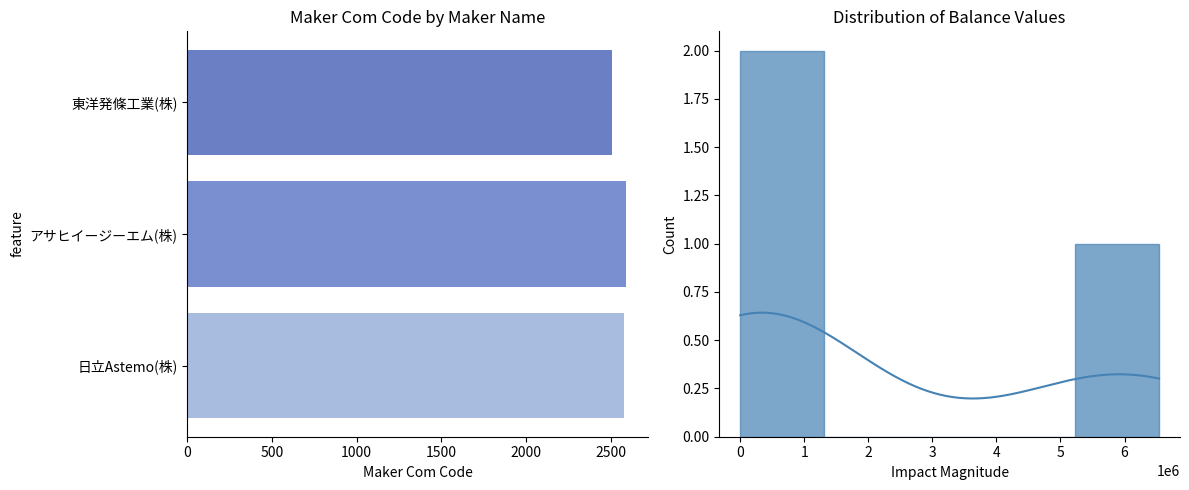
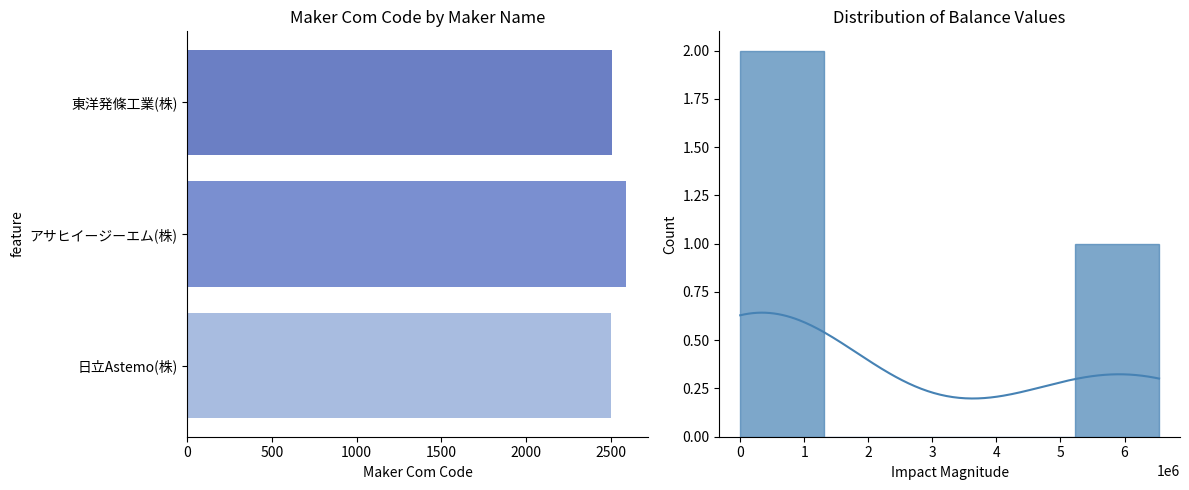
  {
    "Maker Com Code by Maker Name": {
      "東洋発條工業(株)": 2510,
      "アサヒイージーエム(株)": 2590,
-     "日立Astemo(株)": 2580
+     "日立Astemo(株)": 2500
    }
  }
